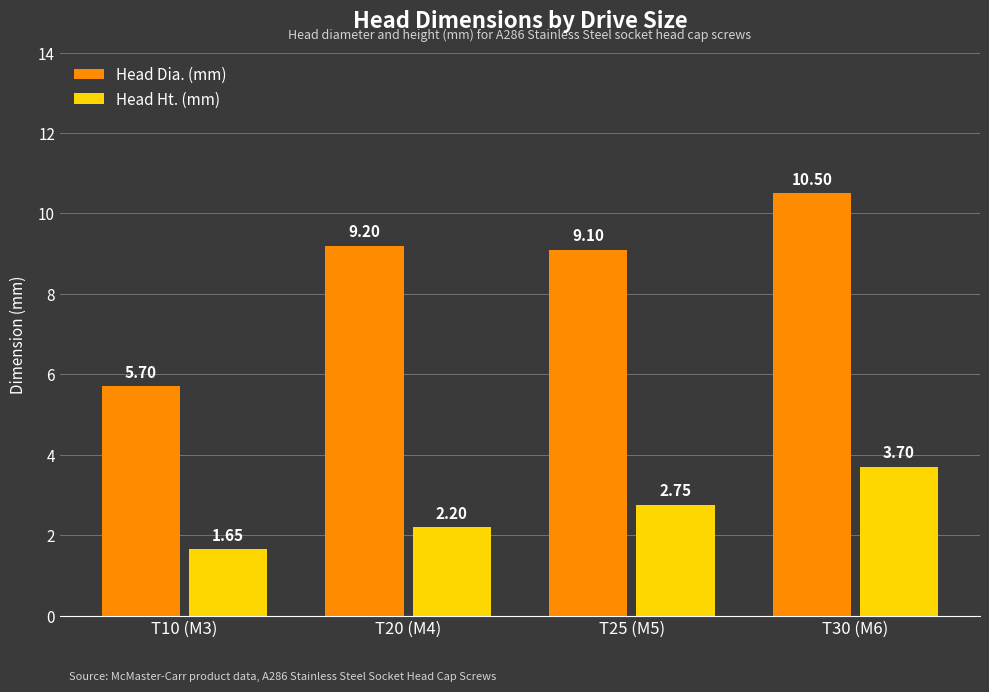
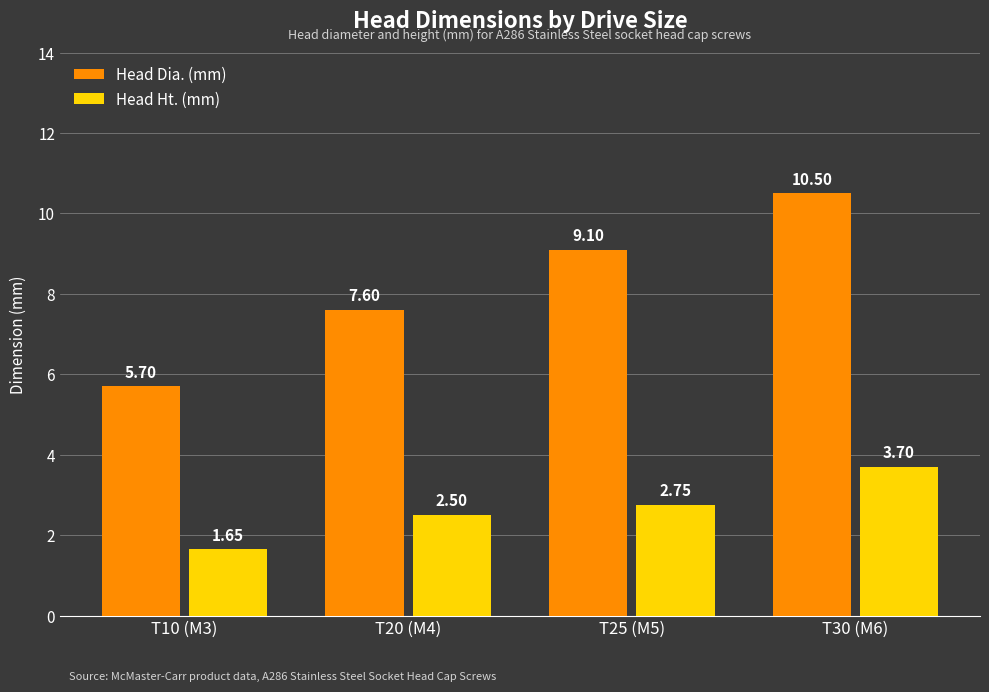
  {
    "Head Dia. (mm)": {
      "T10 (M3)": 5.70,
-     "T20 (M4)": 9.20,
+     "T20 (M4)": 7.60,
      "T25 (M5)": 9.10,
      "T30 (M6)": 10.50
    },
    "Head Ht. (mm)": {
      "T10 (M3)": 1.65,
-     "T20 (M4)": 2.20,
+     "T20 (M4)": 2.50,
      "T25 (M5)": 2.75,
      "T30 (M6)": 3.70
    }
  }
